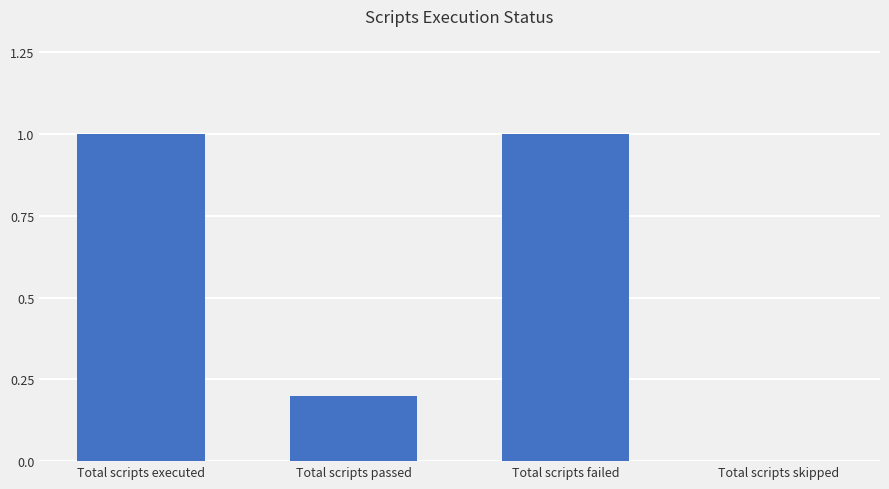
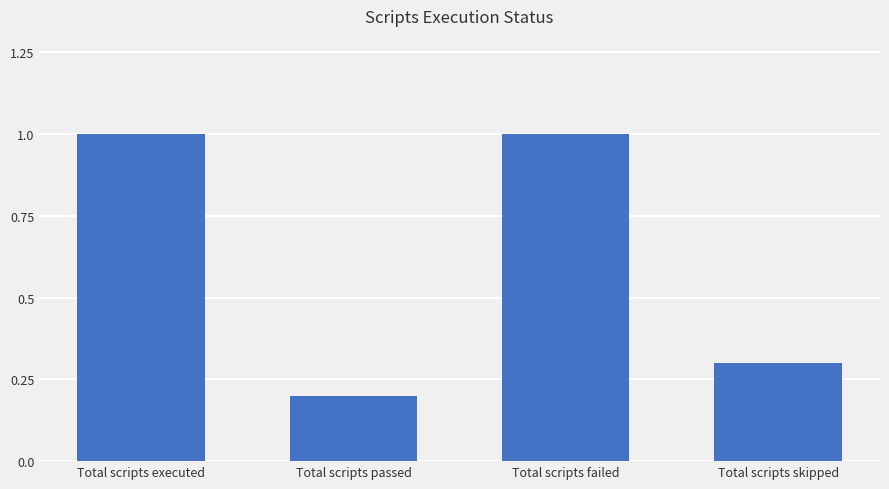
  {
    "Total scripts executed": 1.0,
    "Total scripts passed": 0.2,
    "Total scripts failed": 1.0,
-   "Total scripts skipped": 0.0
+   "Total scripts skipped": 0.3
  }
